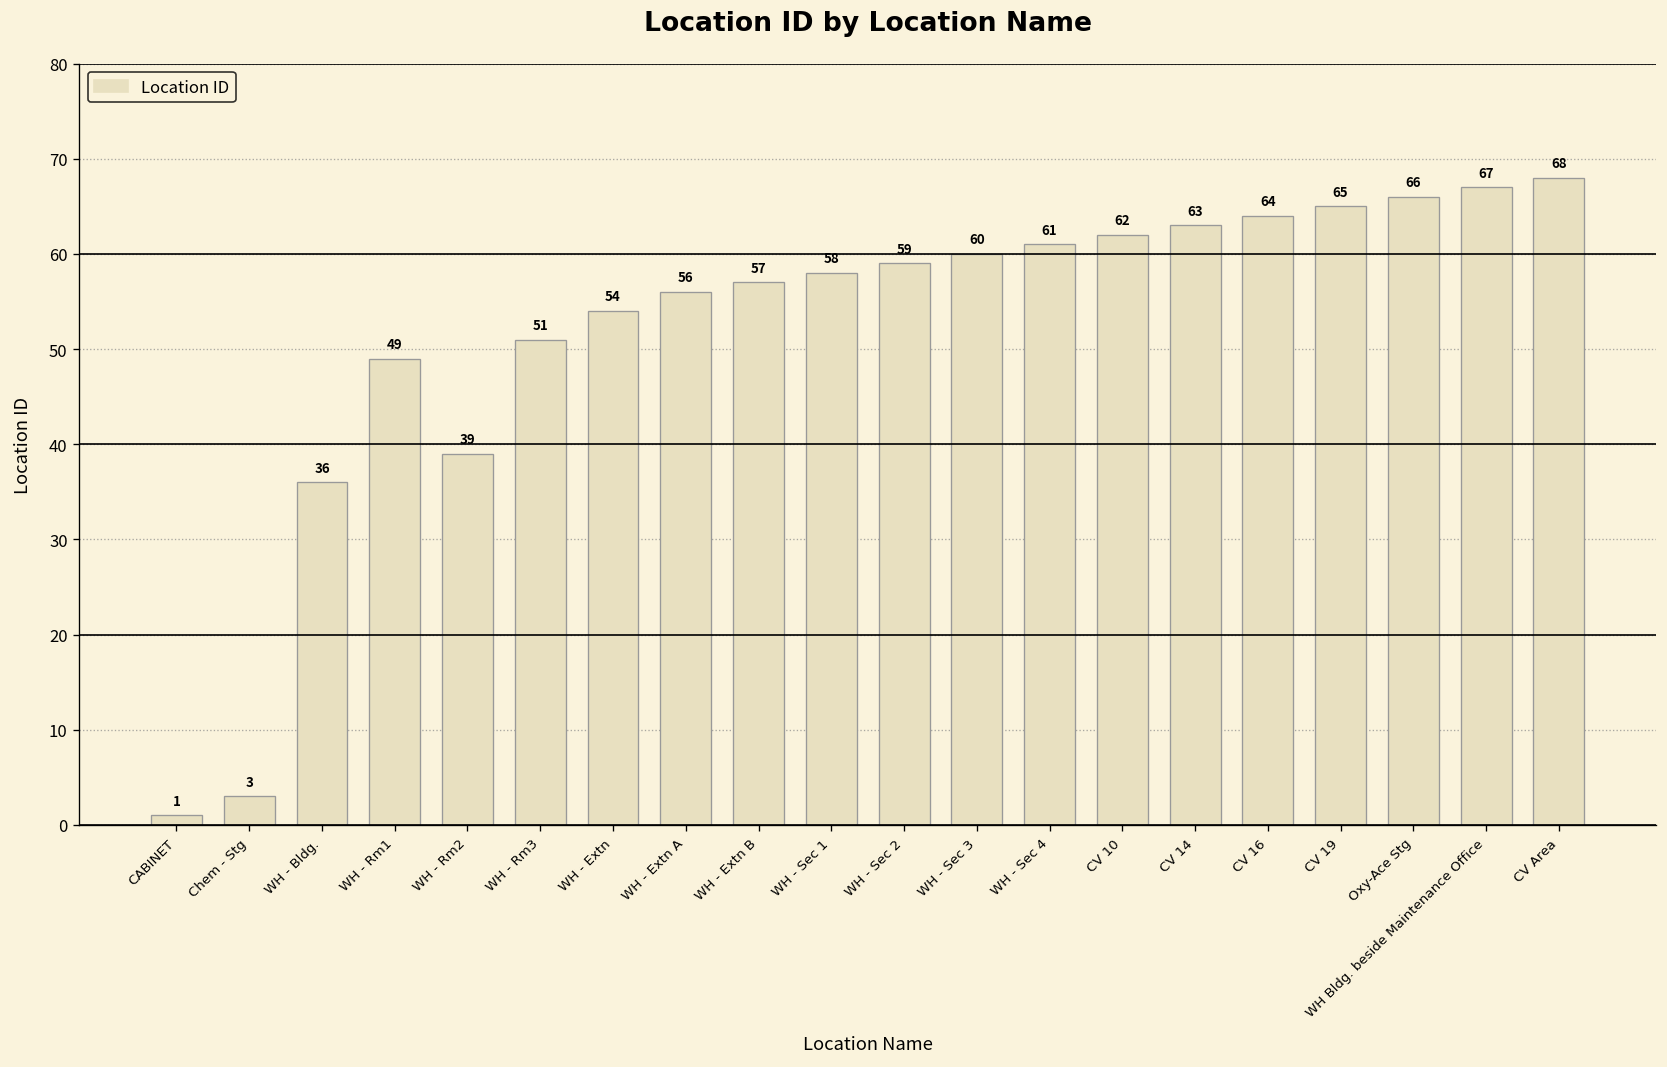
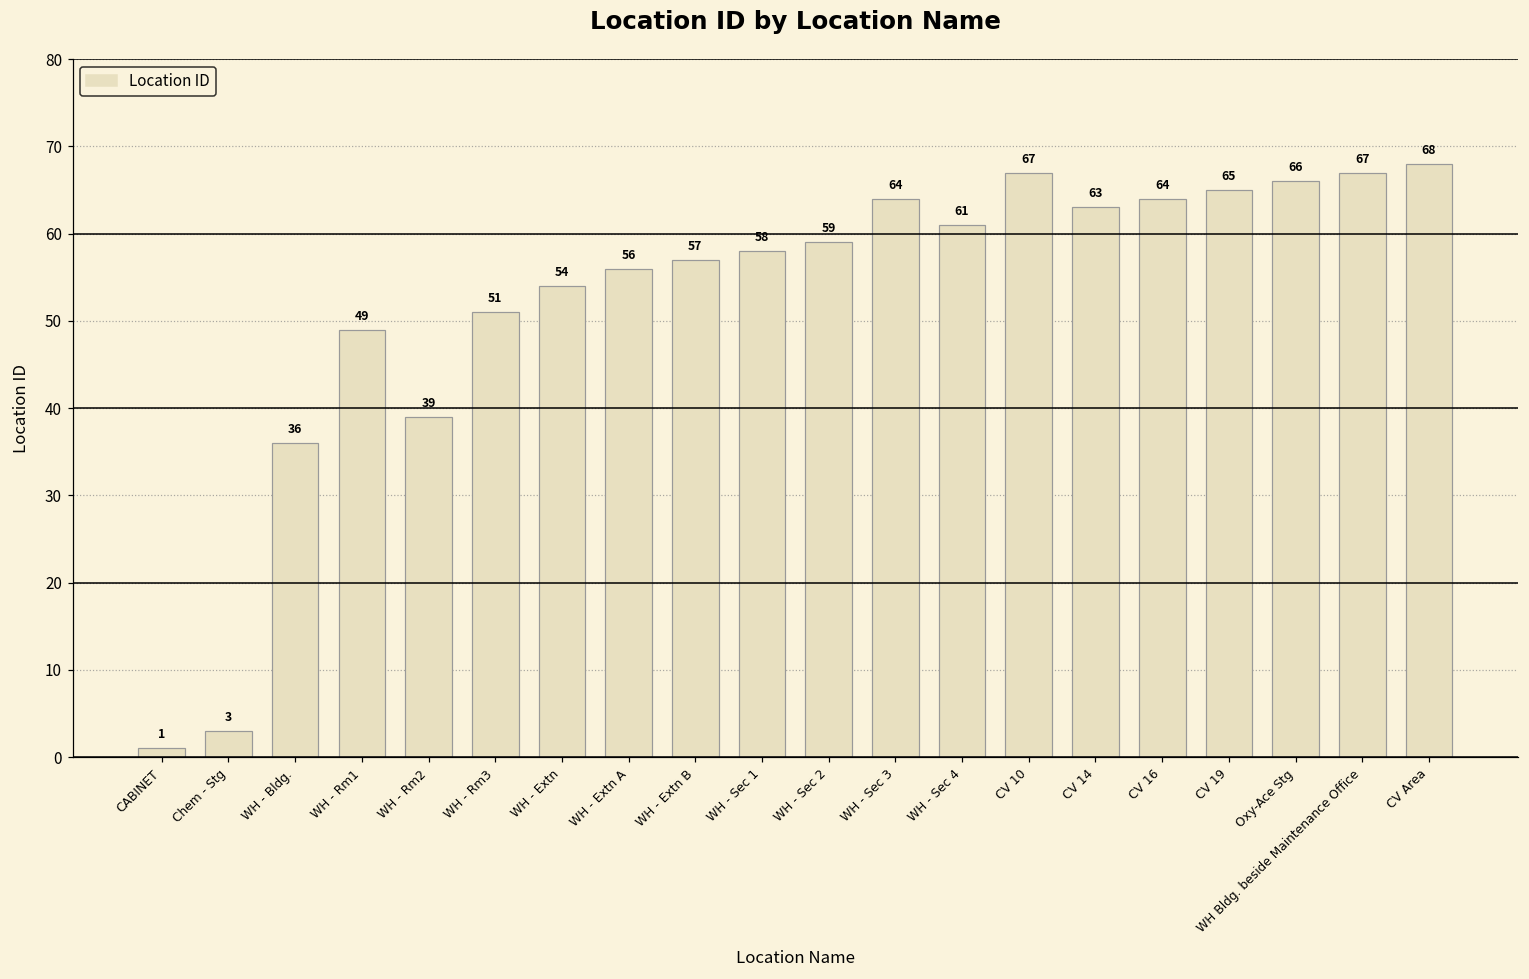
  {
    "CABINET": 1,
    "Chem - Stg": 3,
    "WH - Bldg.": 36,
    "WH - Rm1": 49,
    "WH - Rm2": 39,
    "WH - Rm3": 51,
    "WH - Extn": 54,
    "WH - Extn A": 56,
    "WH - Extn B": 57,
    "WH - Sec 1": 58,
    "WH - Sec 2": 59,
-   "WH - Sec 3": 60,
+   "WH - Sec 3": 64,
    "WH - Sec 4": 61,
-   "CV 10": 62,
+   "CV 10": 67,
    "CV 14": 63,
    "CV 16": 64,
    "CV 19": 65,
    "Oxy-Ace Stg": 66,
    "WH Bldg. beside Maintenance Office": 67,
    "CV Area": 68
  }
